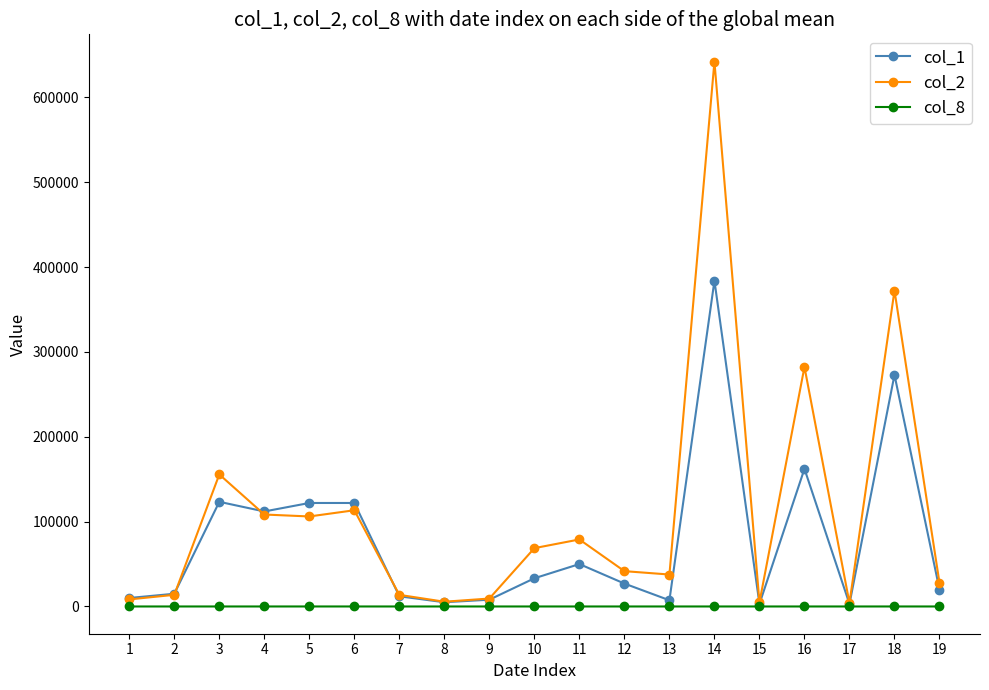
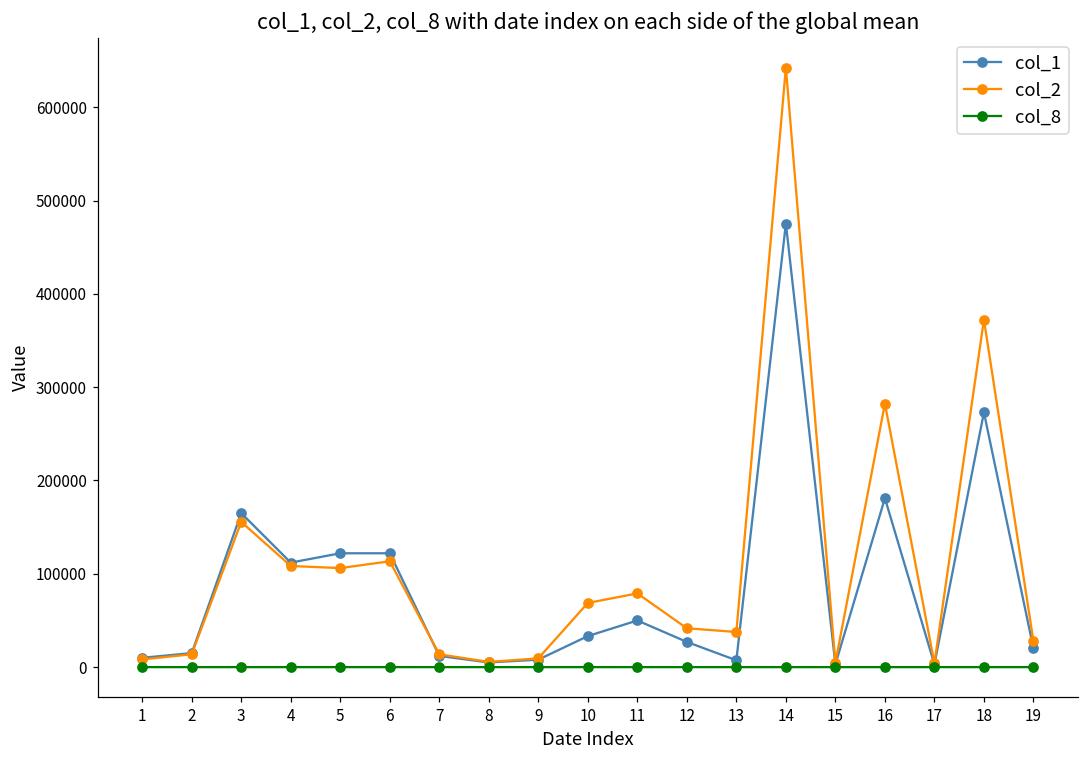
  {
    "col_1": {
-     "3": 120000,
+     "3": 170000,
      "4": 110000,
      "5": 120000,
      "6": 120000,
      "10": 30000,
      "11": 50000,
      "12": 30000,
      "13": 10000,
-     "14": 380000,
-     "16": 160000,
+     "14": 480000,
+     "16": 180000,
      "18": 270000,
      "19": 20000
    },
    "col_2": {
      "3": 160000,
      "4": 110000,
      "5": 110000,
      "6": 110000,
      "10": 70000,
      "11": 80000,
      "12": 40000,
      "13": 40000,
      "14": 640000,
      "16": 280000,
      "18": 370000,
      "19": 30000
    },
    "col_8": {
      "1": 0,
      "2": 0,
      "3": 0,
      "4": 0,
      "5": 0,
      "6": 0,
      "7": 0,
      "8": 0,
      "9": 0,
      "10": 0,
      "11": 0,
      "12": 0,
      "13": 0,
      "14": 0,
      "15": 0,
      "16": 0,
      "17": 0,
      "18": 0,
      "19": 0
    }
  }
